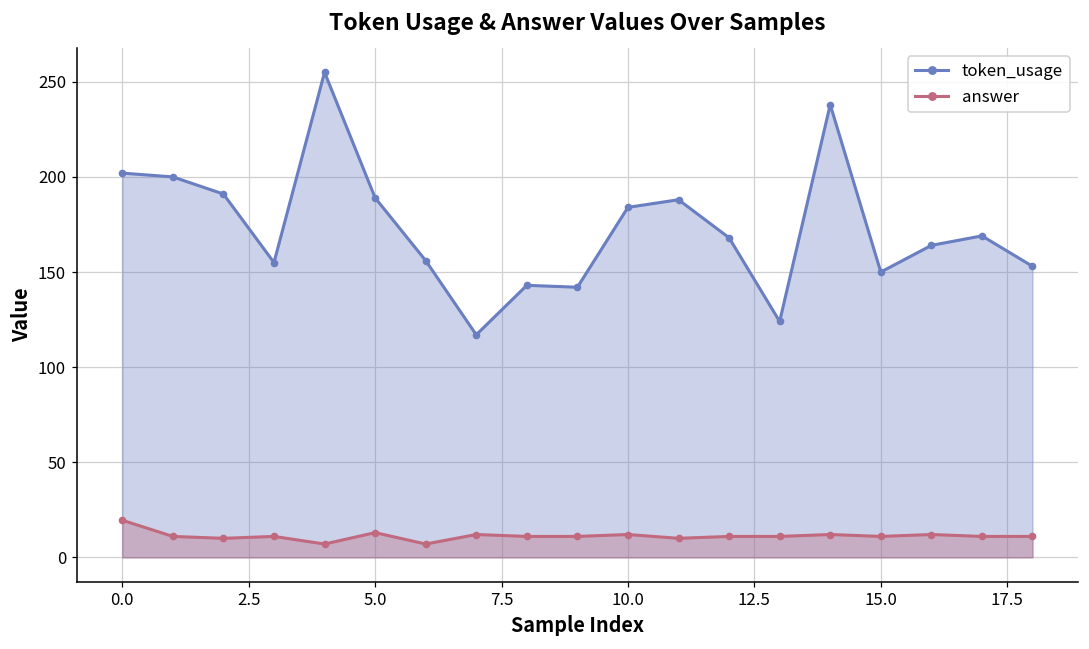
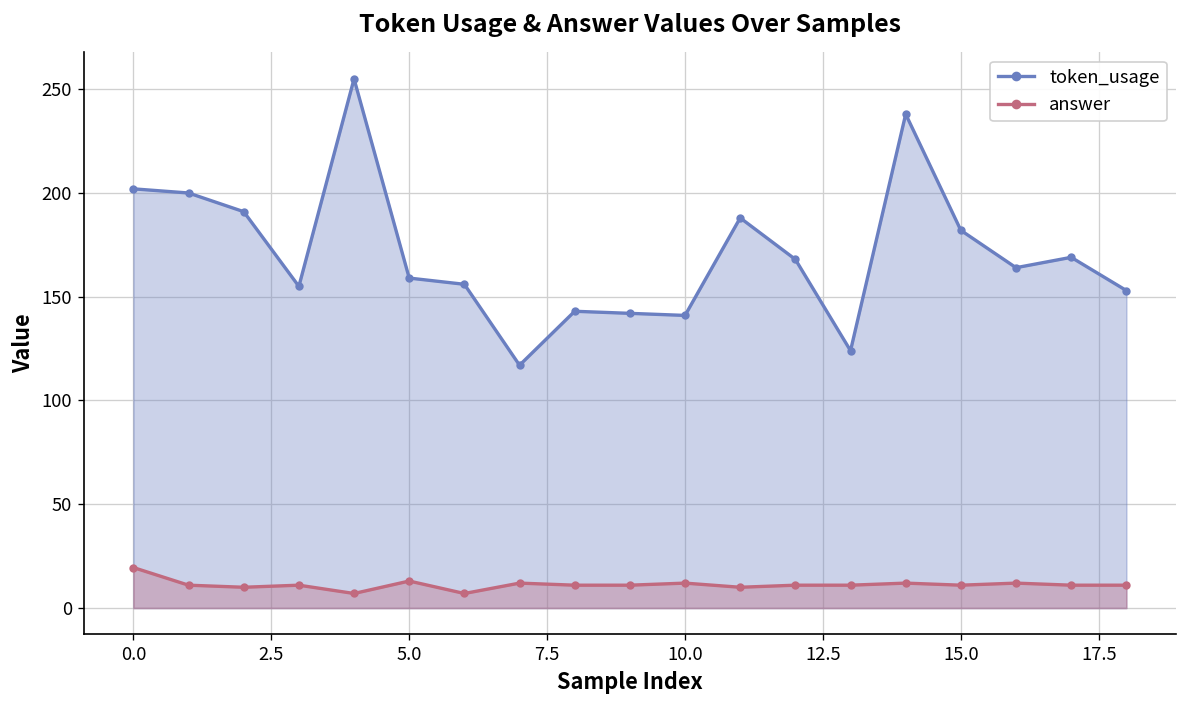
  {
    "token_usage": {
      "0.0": 202,
-     "5.0": 189,
-     "10.0": 184,
-     "15.0": 150
+     "5.0": 159,
+     "10.0": 141,
+     "15.0": 182
    },
    "answer": {
      "0.0": 20,
      "5.0": 13,
      "10.0": 12,
      "15.0": 11
    }
  }
